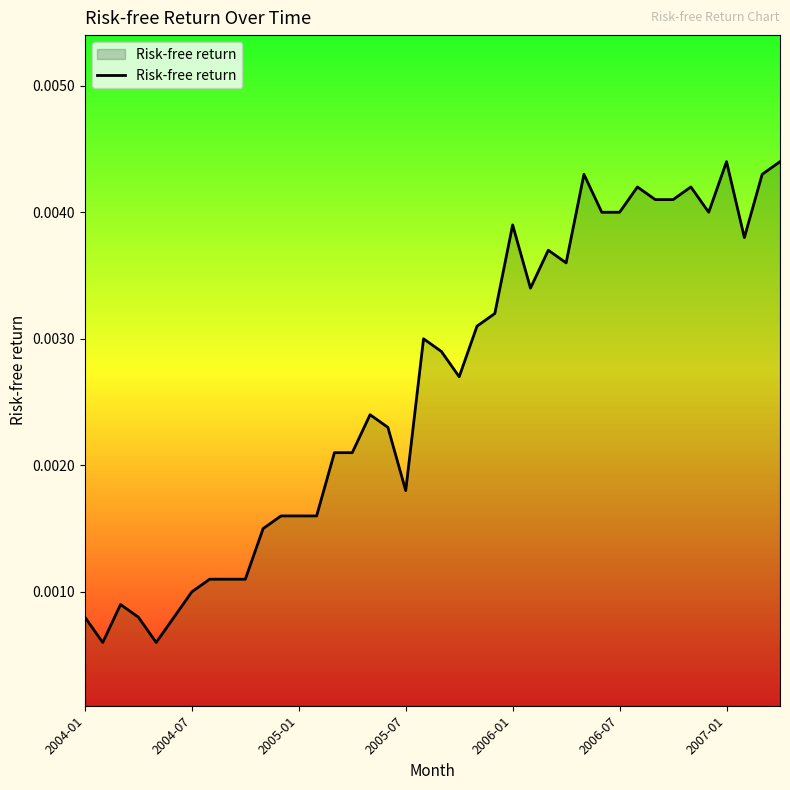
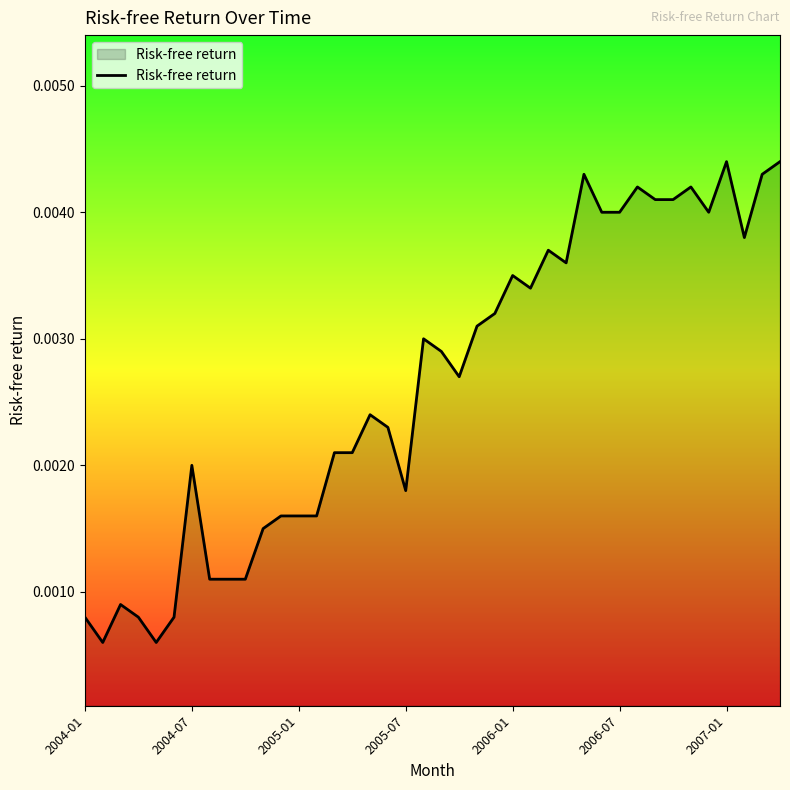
  {
    "2004-01": 0.0008,
-   "2004-07": 0.001,
+   "2004-07": 0.002,
    "2005-01": 0.0016,
    "2005-07": 0.0018,
-   "2006-01": 0.0039,
+   "2006-01": 0.0035,
    "2006-07": 0.0040,
    "2007-01": 0.0044
  }
